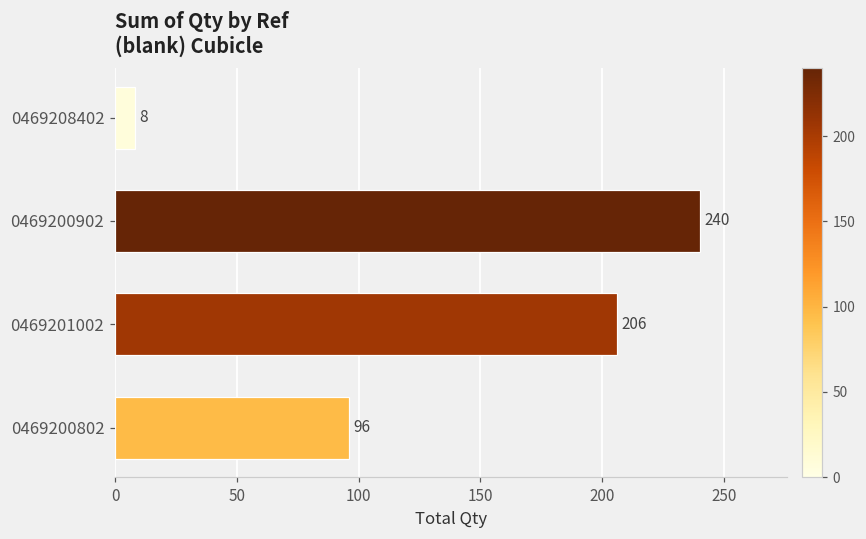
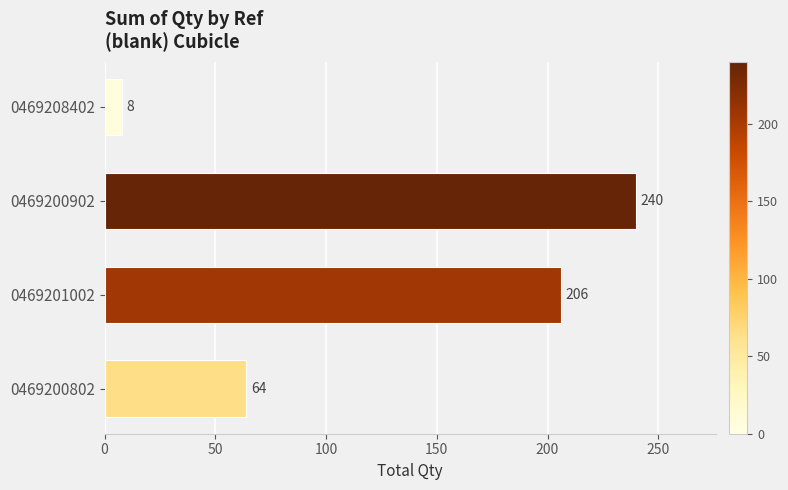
  {
    "0469208402": 8,
    "0469200902": 240,
    "0469201002": 206,
-   "0469200802": 96
+   "0469200802": 64
  }
